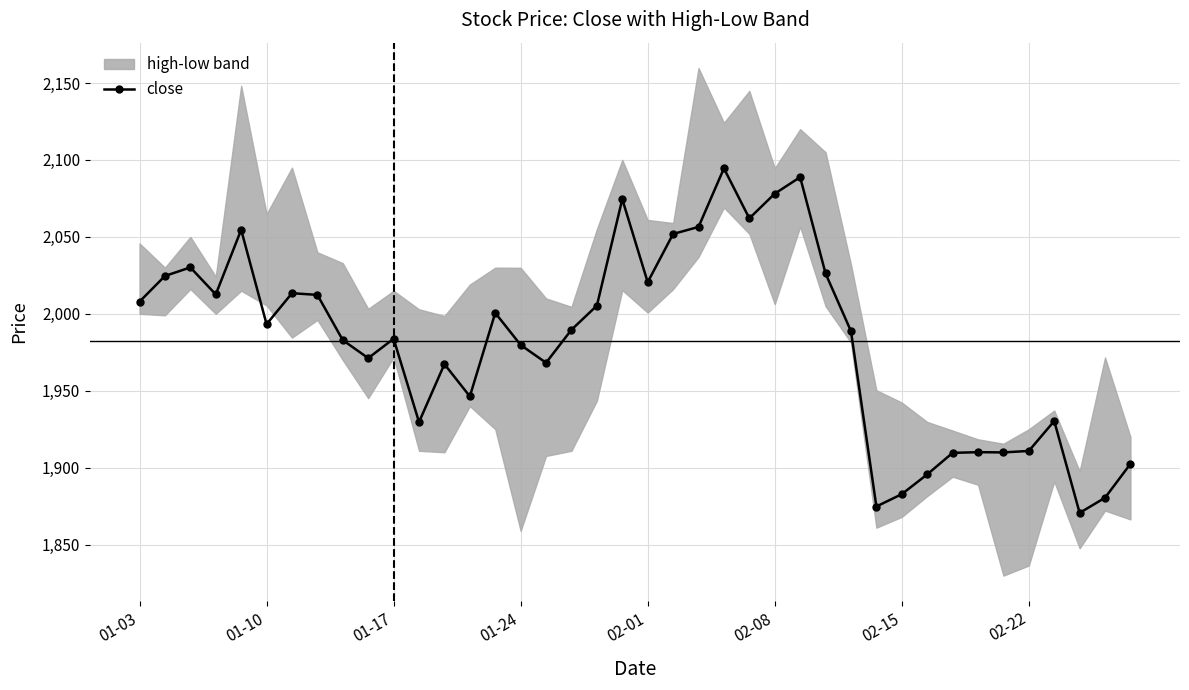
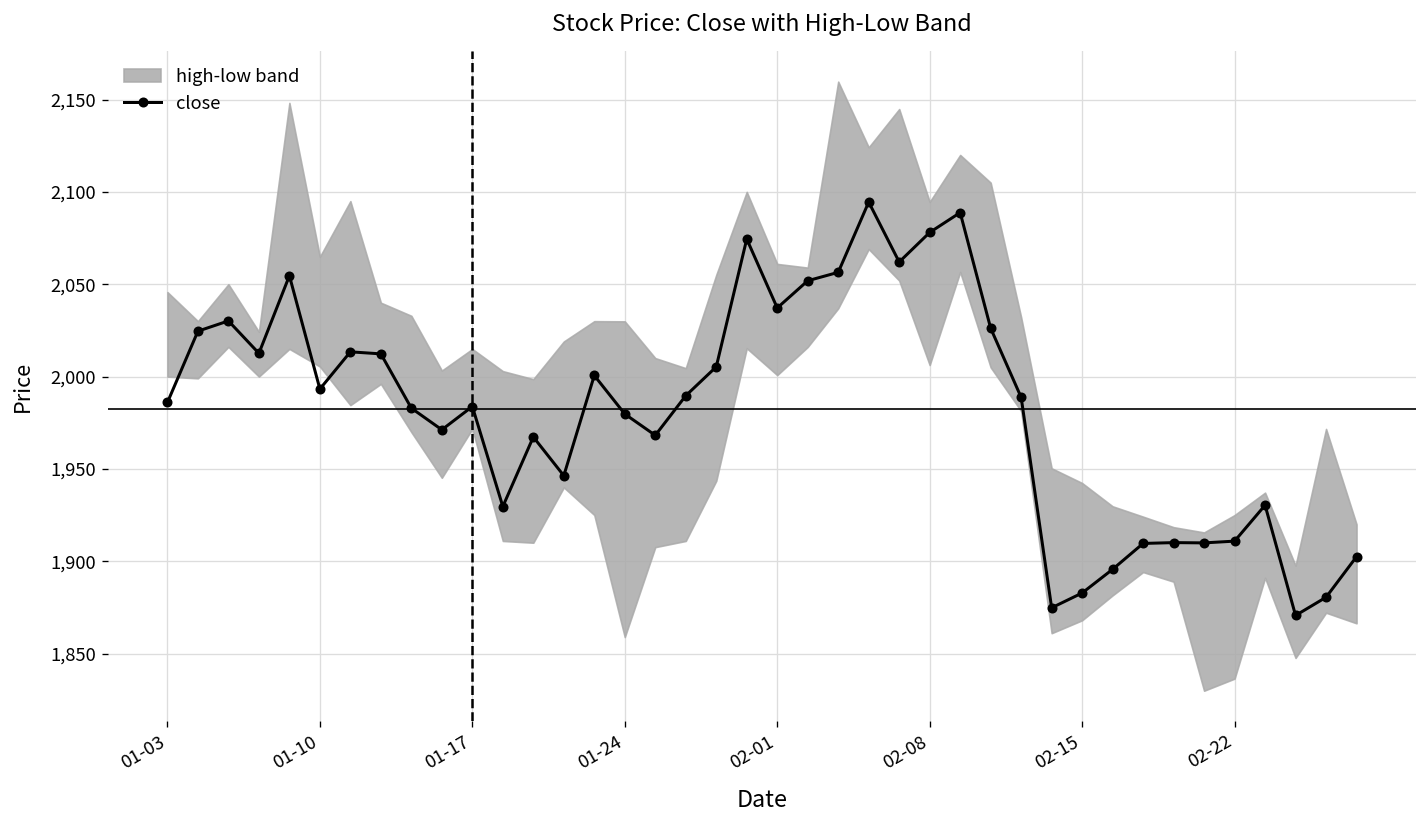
  {
    "close": {
-     "01-03": "2,008",
+     "01-03": "1,986",
      "01-10": "1,993",
      "01-17": "1,984",
      "01-24": "1,980",
-     "02-01": "2,021",
+     "02-01": "2,037",
      "02-08": "2,078",
      "02-15": "1,883",
      "02-22": "1,911"
    }
  }
